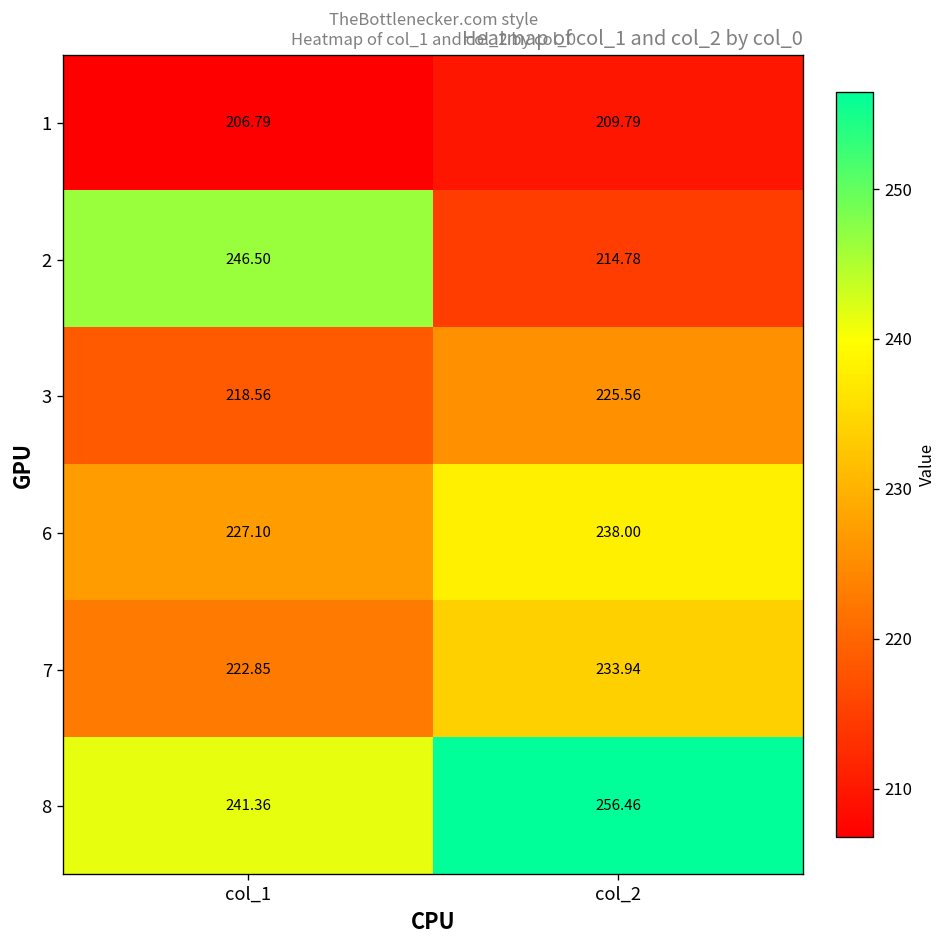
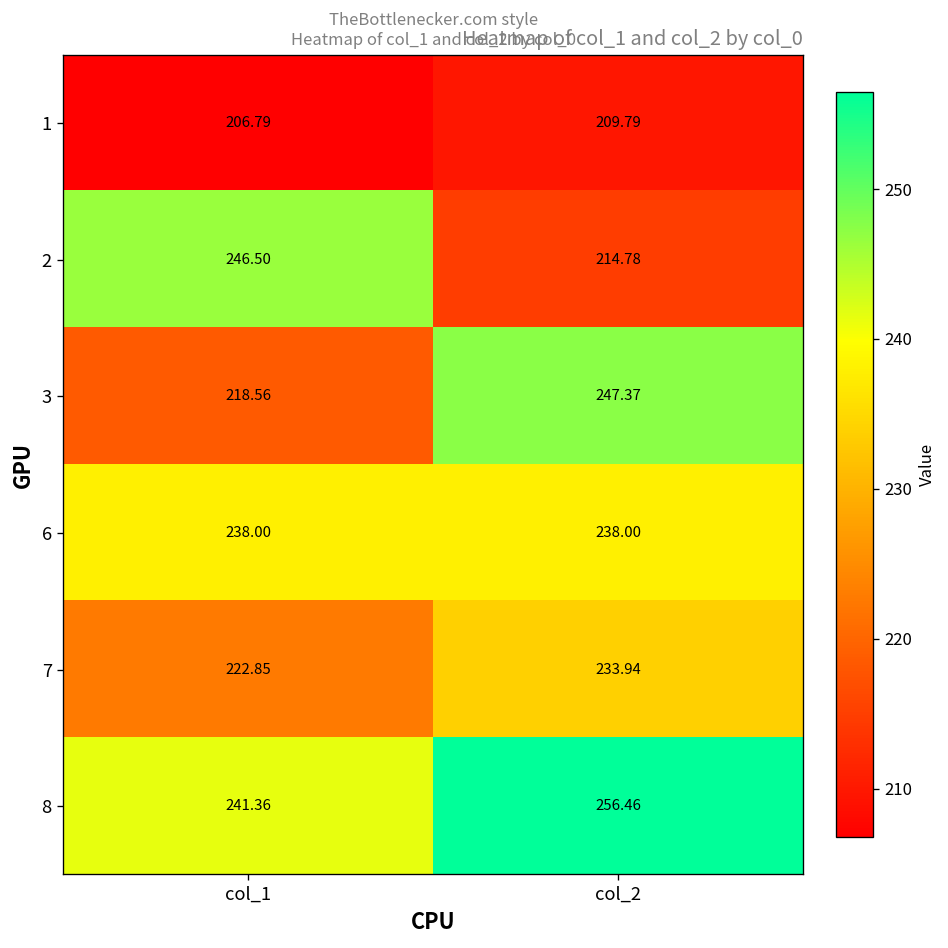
  {
    "1": {
      "col_1": 206.79,
      "col_2": 209.79
    },
    "2": {
      "col_1": 246.50,
      "col_2": 214.78
    },
    "3": {
      "col_1": 218.56,
-     "col_2": 225.56
+     "col_2": 247.37
    },
    "6": {
-     "col_1": 227.10,
+     "col_1": 238.00,
      "col_2": 238.00
    },
    "7": {
      "col_1": 222.85,
      "col_2": 233.94
    },
    "8": {
      "col_1": 241.36,
      "col_2": 256.46
    }
  }
